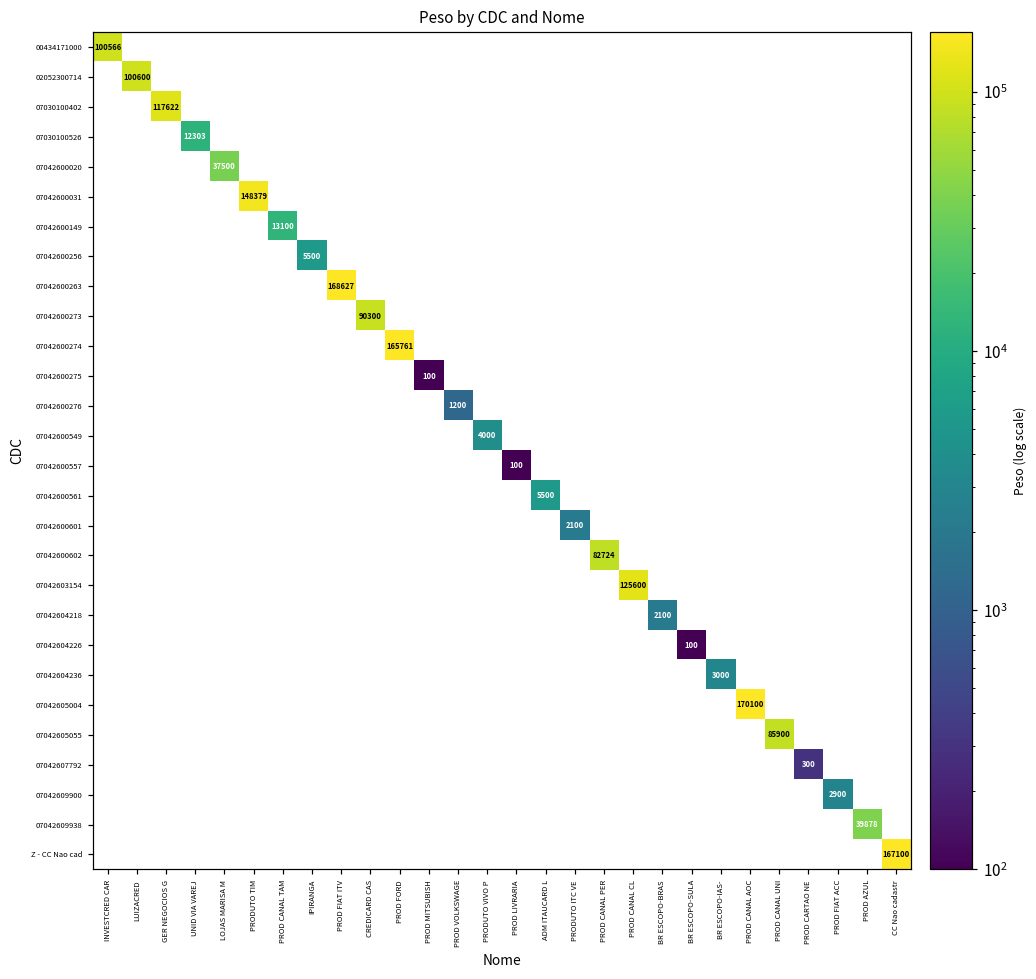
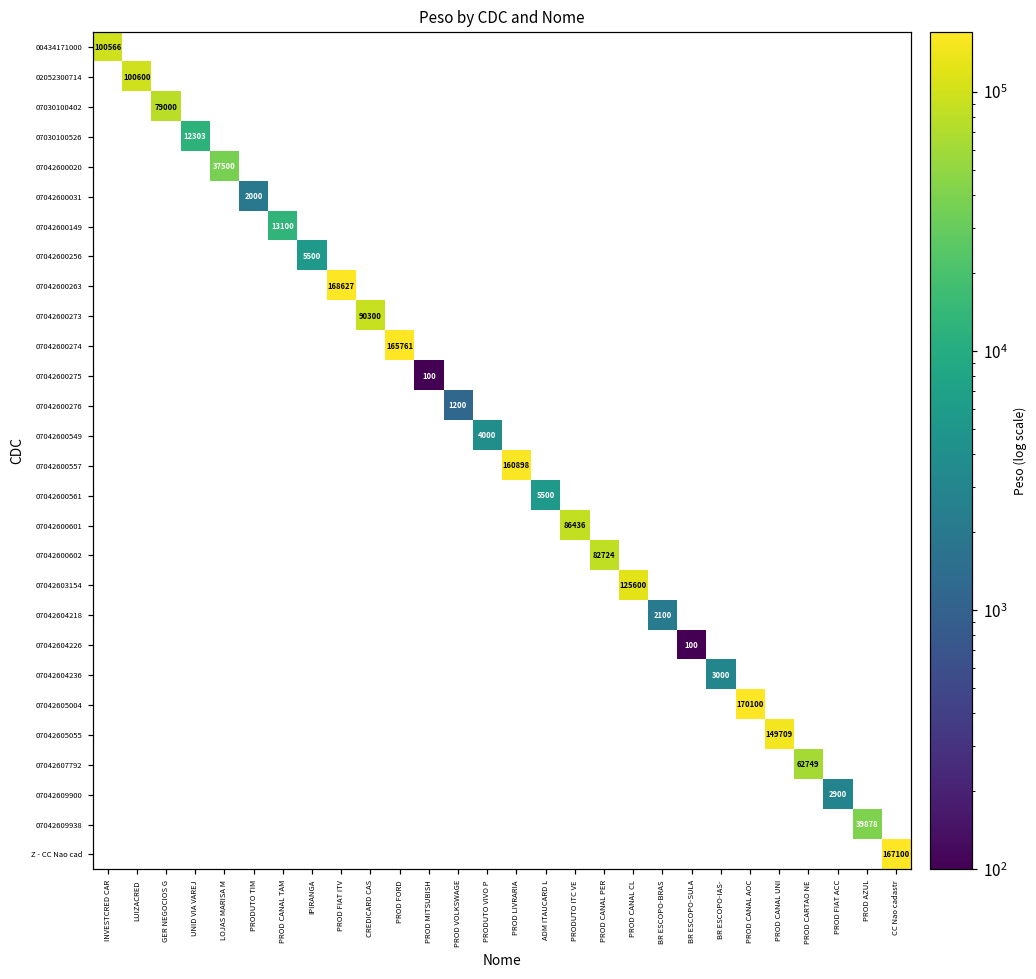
  {
    "00434171000": {
      "INVESTCRED CAR": 100566
    },
    "02052300714": {
      "LUIZACRED": 100600
    },
    "07030100402": {
-     "GER NEGOCIOS G": 117622
+     "GER NEGOCIOS G": 79000
    },
    "07030100526": {
      "UNID VIA VAREJ": 12303
    },
    "07042600020": {
      "LOJAS MARISA M": 37500
    },
    "07042600031": {
-     "PRODUTO TIM": 148379
+     "PRODUTO TIM": 2000
    },
    "07042600149": {
      "PROD CANAL TAM": 13100
    },
    "07042600256": {
      "IPIRANGA": 5500
    },
    "07042600263": {
      "PROD FIAT ITV": 168627
    },
    "07042600273": {
      "CREDICARD CAS": 90300
    },
    "07042600274": {
      "PROD FORD": 165761
    },
    "07042600275": {
      "PROD MITSUBISH": 100
    },
    "07042600276": {
      "PROD VOLKSWAGE": 1200
    },
    "07042600549": {
      "PRODUTO VIVO P": 4000
    },
    "07042600557": {
-     "PROD LIVRARIA": 100
+     "PROD LIVRARIA": 160898
    },
    "07042600561": {
      "ADM ITAUCARD L": 5500
    },
    "07042600601": {
-     "PRODUTO ITC VE": 2100
+     "PRODUTO ITC VE": 86436
    },
    "07042600602": {
      "PROD CANAL PER": 82724
    },
    "07042603154": {
      "PROD CANAL CL": 125600
    },
    "07042604218": {
      "BR ESCOPO-BRAS": 2100
    },
    "07042604226": {
      "BR ESCOPO-SULA": 100
    },
    "07042604236": {
      "BR ESCOPO-IAS-": 3000
    },
    "07042605004": {
      "PROD CANAL AOC": 170100
    },
    "07042605055": {
-     "PROD CANAL UNI": 85900
+     "PROD CANAL UNI": 149709
    },
    "07042607792": {
-     "PROD CARTAO NE": 300
+     "PROD CARTAO NE": 62749
    },
    "07042609900": {
      "PROD FIAT ACC": 2900
    },
    "07042609938": {
      "PROD AZUL": 39878
    },
    "Z - CC Nao cad": {
      "CC Nao cadastr": 167100
    }
  }
